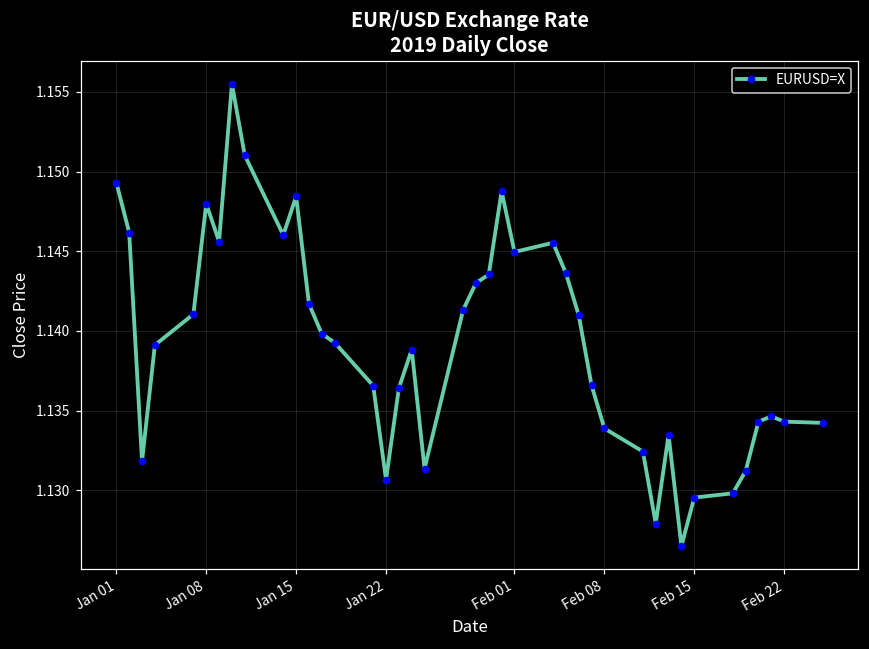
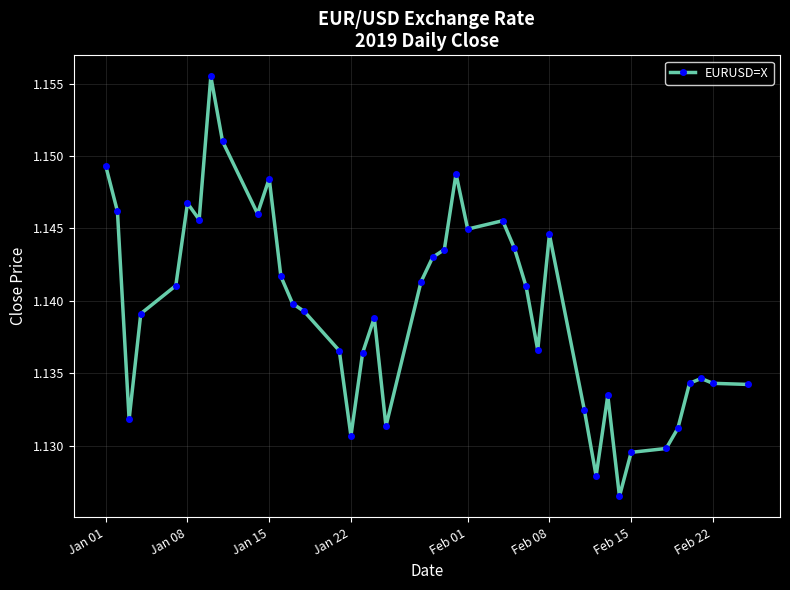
  {
    "Jan 01": 1.1493,
-   "Jan 08": 1.1480,
+   "Jan 08": 1.1467,
    "Jan 15": 1.1484,
    "Jan 22": 1.1307,
    "Feb 01": 1.1450,
-   "Feb 08": 1.1339,
+   "Feb 08": 1.1446,
    "Feb 15": 1.1295,
    "Feb 22": 1.1343
  }
